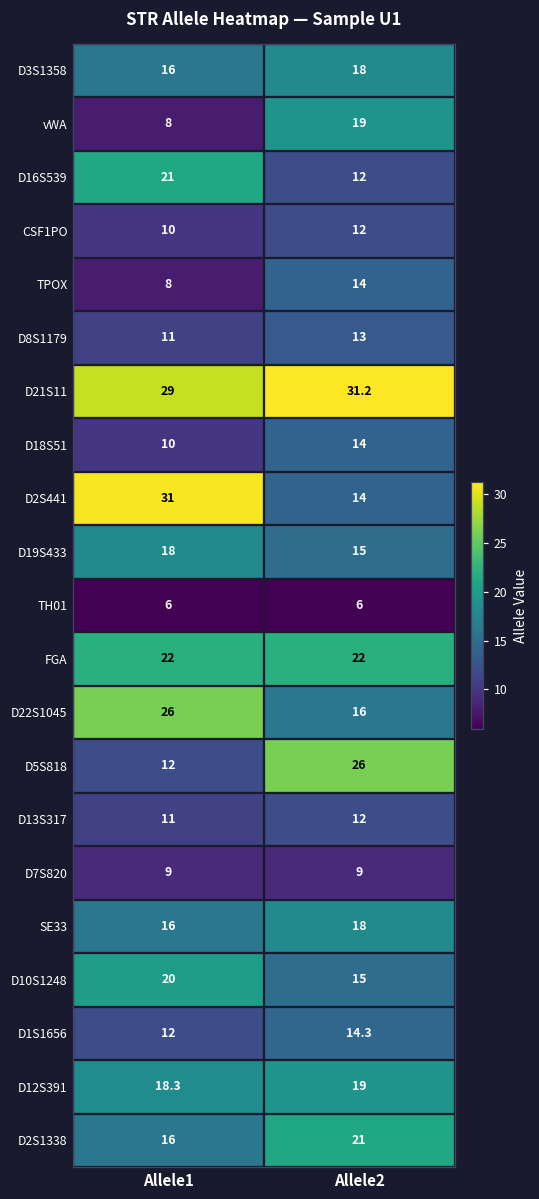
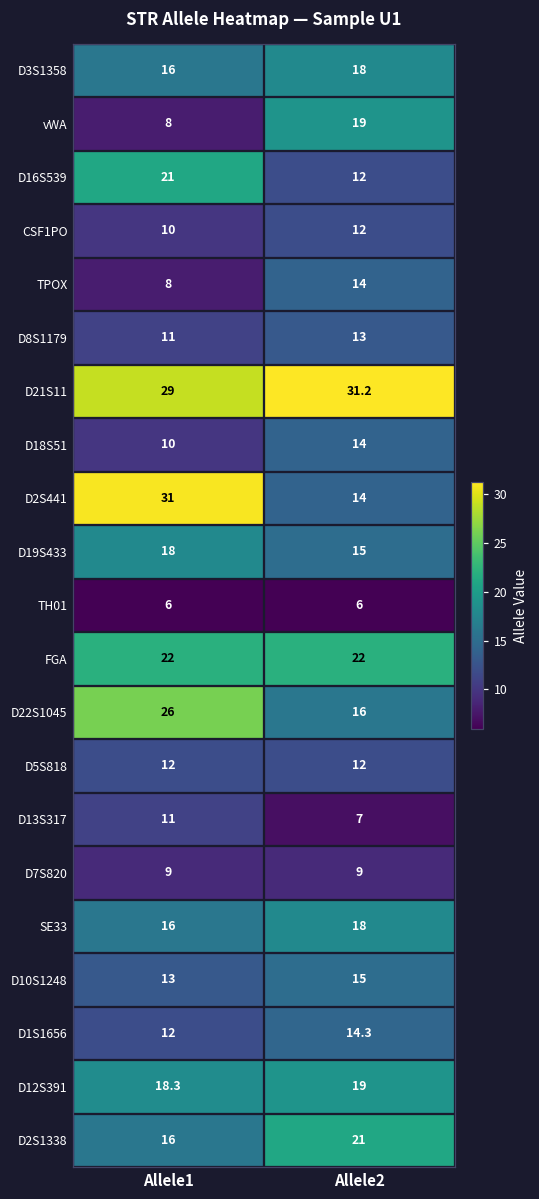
  {
    "D3S1358": {
      "Allele1": 16,
      "Allele2": 18
    },
    "vWA": {
      "Allele1": 8,
      "Allele2": 19
    },
    "D16S539": {
      "Allele1": 21,
      "Allele2": 12
    },
    "CSF1PO": {
      "Allele1": 10,
      "Allele2": 12
    },
    "TPOX": {
      "Allele1": 8,
      "Allele2": 14
    },
    "D8S1179": {
      "Allele1": 11,
      "Allele2": 13
    },
    "D21S11": {
      "Allele1": 29,
      "Allele2": 31.2
    },
    "D18S51": {
      "Allele1": 10,
      "Allele2": 14
    },
    "D2S441": {
      "Allele1": 31,
      "Allele2": 14
    },
    "D19S433": {
      "Allele1": 18,
      "Allele2": 15
    },
    "TH01": {
      "Allele1": 6,
      "Allele2": 6
    },
    "FGA": {
      "Allele1": 22,
      "Allele2": 22
    },
    "D22S1045": {
      "Allele1": 26,
      "Allele2": 16
    },
    "D5S818": {
      "Allele1": 12,
-     "Allele2": 26
+     "Allele2": 12
    },
    "D13S317": {
      "Allele1": 11,
-     "Allele2": 12
+     "Allele2": 7
    },
    "D7S820": {
      "Allele1": 9,
      "Allele2": 9
    },
    "SE33": {
      "Allele1": 16,
      "Allele2": 18
    },
    "D10S1248": {
-     "Allele1": 20,
+     "Allele1": 13,
      "Allele2": 15
    },
    "D1S1656": {
      "Allele1": 12,
      "Allele2": 14.3
    },
    "D12S391": {
      "Allele1": 18.3,
      "Allele2": 19
    },
    "D2S1338": {
      "Allele1": 16,
      "Allele2": 21
    }
  }
